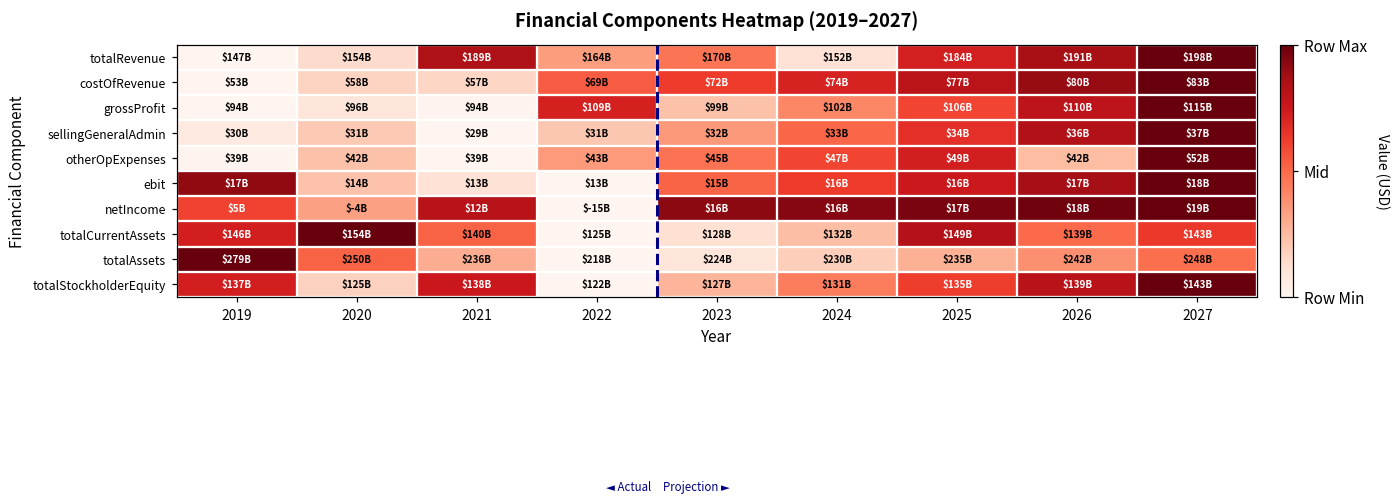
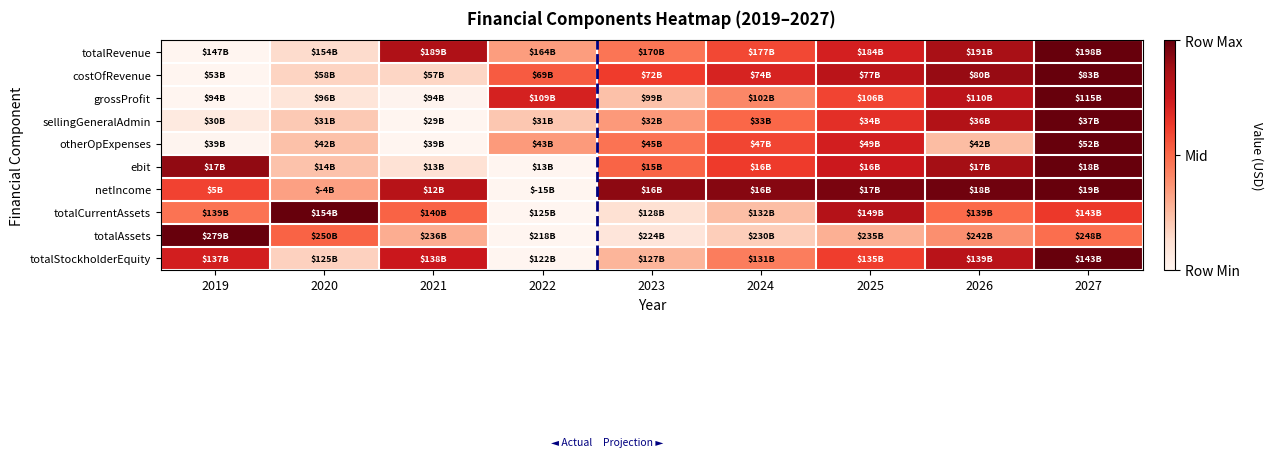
  {
    "totalRevenue": {
      "2019": "$147B",
      "2020": "$154B",
      "2021": "$189B",
      "2022": "$164B",
      "2023": "$170B",
-     "2024": "$152B",
+     "2024": "$177B",
      "2025": "$184B",
      "2026": "$191B",
      "2027": "$198B"
    },
    "costOfRevenue": {
      "2019": "$53B",
      "2020": "$58B",
      "2021": "$57B",
      "2022": "$69B",
      "2023": "$72B",
      "2024": "$74B",
      "2025": "$77B",
      "2026": "$80B",
      "2027": "$83B"
    },
    "grossProfit": {
      "2019": "$94B",
      "2020": "$96B",
      "2021": "$94B",
      "2022": "$109B",
      "2023": "$99B",
      "2024": "$102B",
      "2025": "$106B",
      "2026": "$110B",
      "2027": "$115B"
    },
    "sellingGeneralAdmin": {
      "2019": "$30B",
      "2020": "$31B",
      "2021": "$29B",
      "2022": "$31B",
      "2023": "$32B",
      "2024": "$33B",
      "2025": "$34B",
      "2026": "$36B",
      "2027": "$37B"
    },
    "otherOpExpenses": {
      "2019": "$39B",
      "2020": "$42B",
      "2021": "$39B",
      "2022": "$43B",
      "2023": "$45B",
      "2024": "$47B",
      "2025": "$49B",
      "2026": "$42B",
      "2027": "$52B"
    },
    "ebit": {
      "2019": "$17B",
      "2020": "$14B",
      "2021": "$13B",
      "2022": "$13B",
      "2023": "$15B",
      "2024": "$16B",
      "2025": "$16B",
      "2026": "$17B",
      "2027": "$18B"
    },
    "netIncome": {
      "2019": "$5B",
      "2020": "$-4B",
      "2021": "$12B",
      "2022": "$-15B",
      "2023": "$16B",
      "2024": "$16B",
      "2025": "$17B",
      "2026": "$18B",
      "2027": "$19B"
    },
    "totalCurrentAssets": {
-     "2019": "$146B",
+     "2019": "$139B",
      "2020": "$154B",
      "2021": "$140B",
      "2022": "$125B",
      "2023": "$128B",
      "2024": "$132B",
      "2025": "$149B",
      "2026": "$139B",
      "2027": "$143B"
    },
    "totalAssets": {
      "2019": "$279B",
      "2020": "$250B",
      "2021": "$236B",
      "2022": "$218B",
      "2023": "$224B",
      "2024": "$230B",
      "2025": "$235B",
      "2026": "$242B",
      "2027": "$248B"
    },
    "totalStockholderEquity": {
      "2019": "$137B",
      "2020": "$125B",
      "2021": "$138B",
      "2022": "$122B",
      "2023": "$127B",
      "2024": "$131B",
      "2025": "$135B",
      "2026": "$139B",
      "2027": "$143B"
    }
  }
